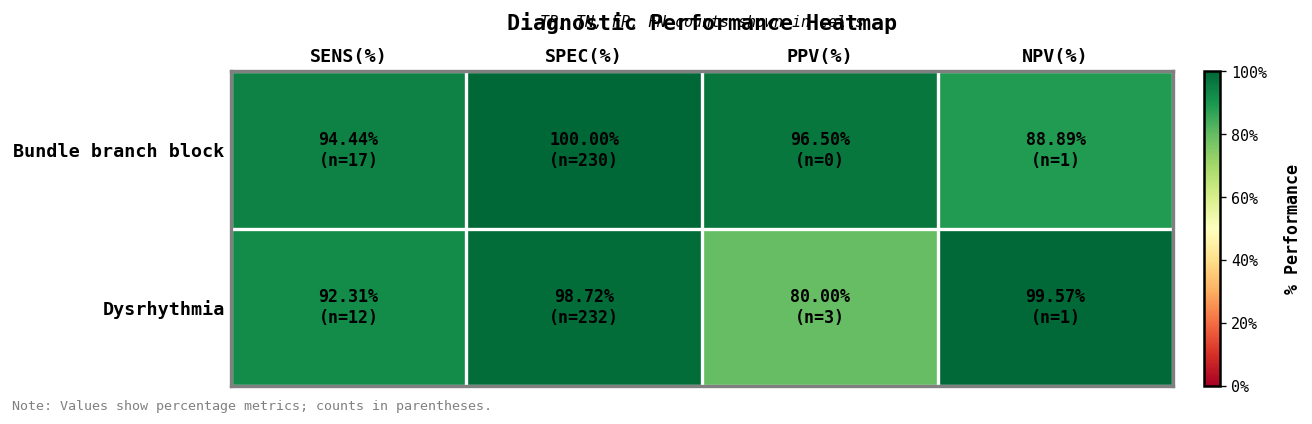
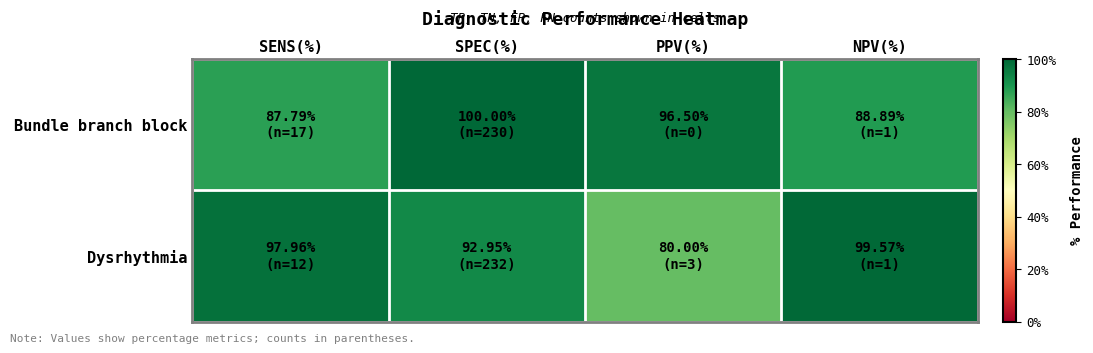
  {
    "Bundle branch block": {
-     "SENS(%)": "94.44%"
+     "SENS(%)": "87.79%"
    },
    "Dysrhythmia": {
-     "SENS(%)": "92.31%",
-     "SPEC(%)": "98.72%"
+     "SENS(%)": "97.96%",
+     "SPEC(%)": "92.95%"
    }
  }
